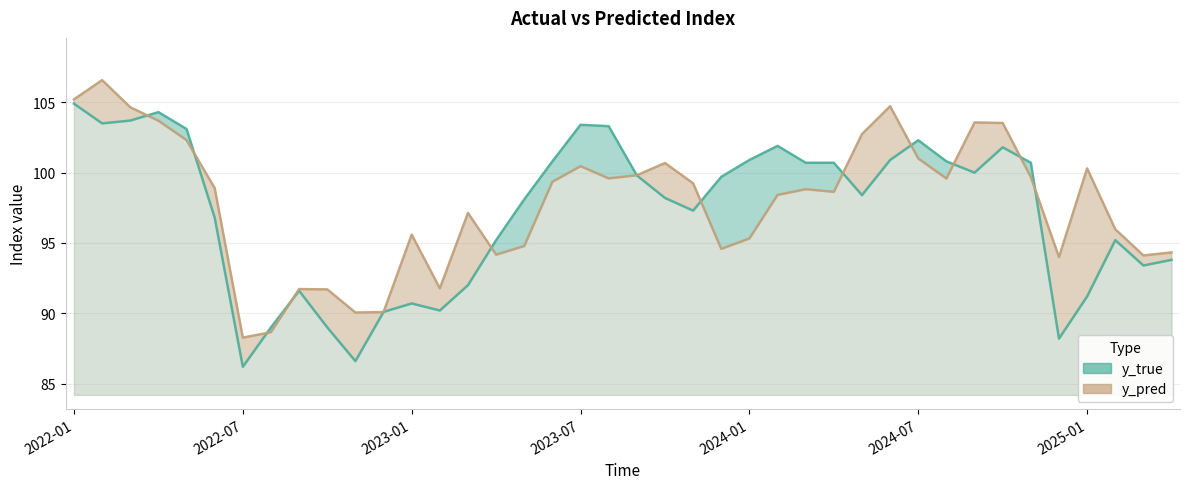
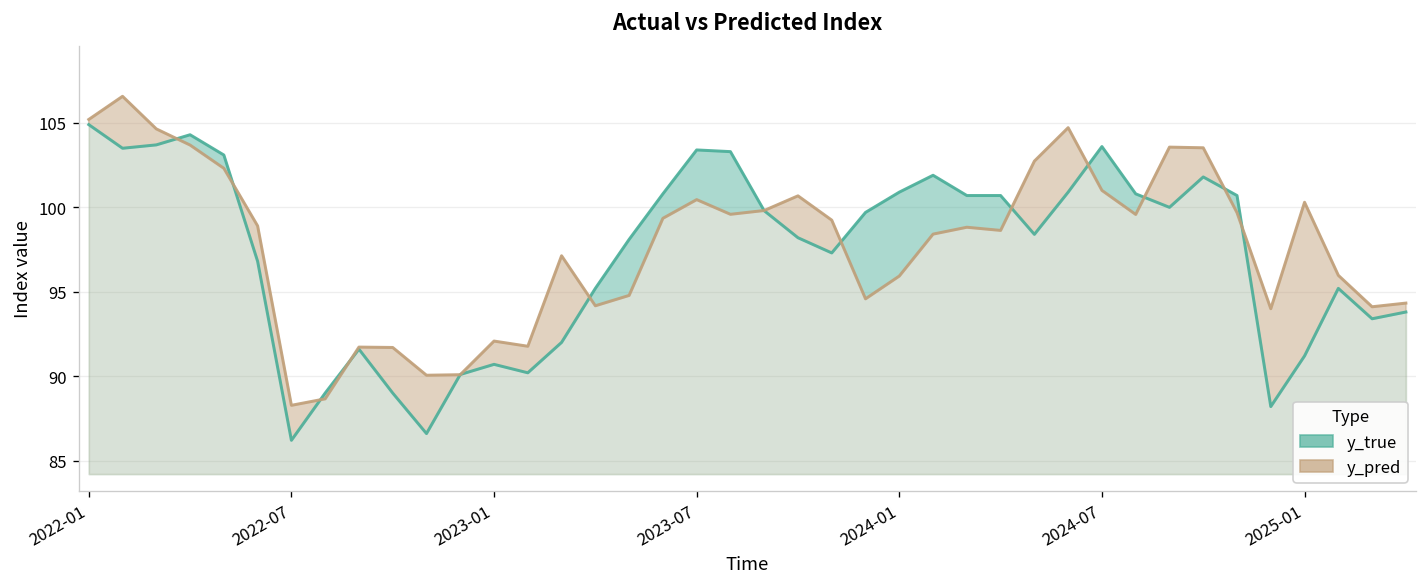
  {
    "y_true": {
      "2022-01": 104.9,
      "2022-07": 86.2,
      "2023-01": 90.7,
      "2023-07": 103.4,
      "2024-01": 100.9,
-     "2024-07": 102.3,
+     "2024-07": 103.6,
      "2025-01": 91.2
    },
    "y_pred": {
      "2022-01": 105.2,
      "2022-07": 88.3,
-     "2023-01": 95.6,
+     "2023-01": 92.1,
      "2023-07": 100.5,
-     "2024-01": 95.3,
+     "2024-01": 95.9,
      "2024-07": 101.0,
      "2025-01": 100.3
    }
  }
